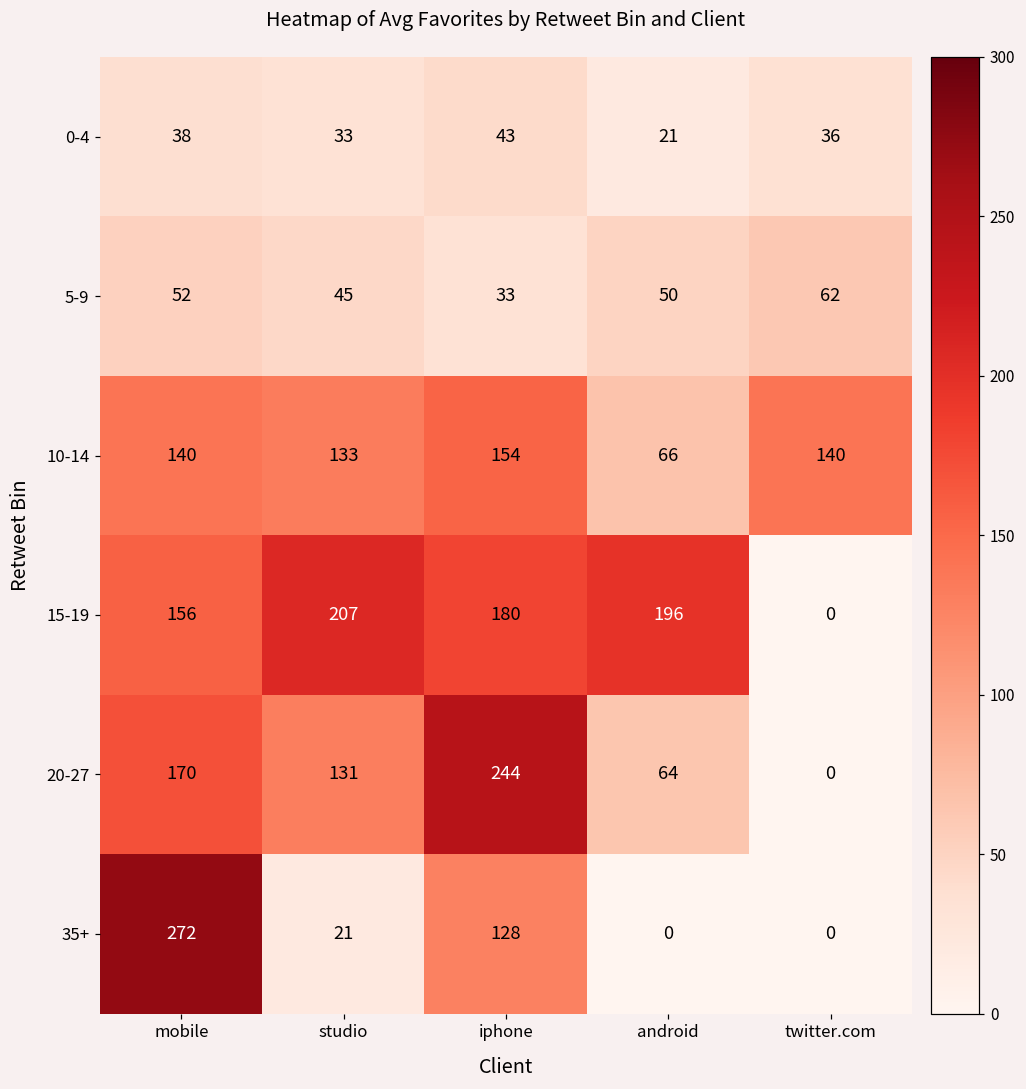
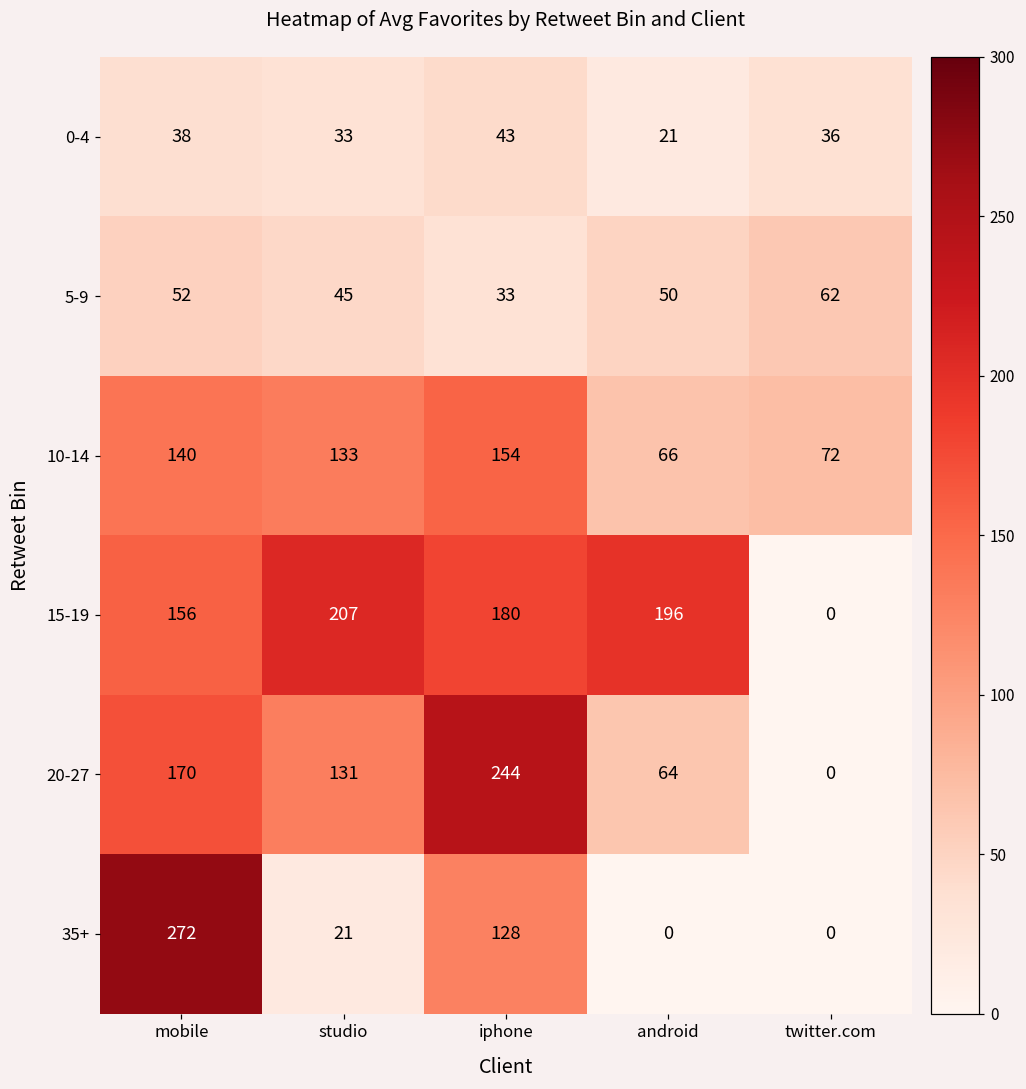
  {
    "0-4": {
      "mobile": 38,
      "studio": 33,
      "iphone": 43,
      "android": 21,
      "twitter.com": 36
    },
    "5-9": {
      "mobile": 52,
      "studio": 45,
      "iphone": 33,
      "android": 50,
      "twitter.com": 62
    },
    "10-14": {
      "mobile": 140,
      "studio": 133,
      "iphone": 154,
      "android": 66,
-     "twitter.com": 140
+     "twitter.com": 72
    },
    "15-19": {
      "mobile": 156,
      "studio": 207,
      "iphone": 180,
      "android": 196,
      "twitter.com": 0
    },
    "20-27": {
      "mobile": 170,
      "studio": 131,
      "iphone": 244,
      "android": 64,
      "twitter.com": 0
    },
    "35+": {
      "mobile": 272,
      "studio": 21,
      "iphone": 128,
      "android": 0,
      "twitter.com": 0
    }
  }
